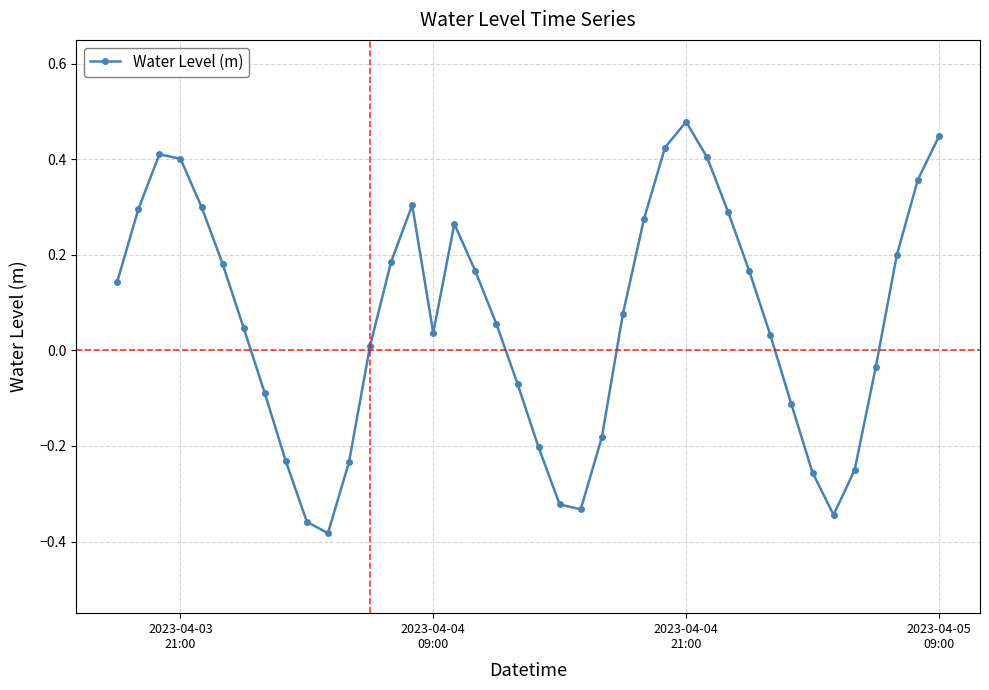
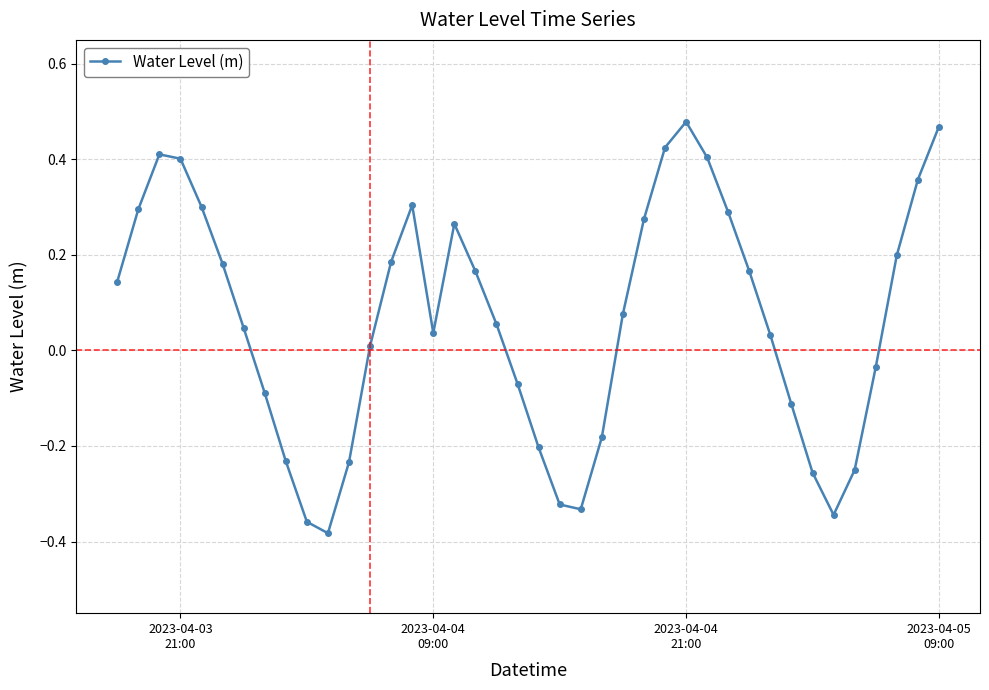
  {
    "2023-04-03 21:00": 0.40,
    "2023-04-04 09:00": 0.04,
    "2023-04-04 21:00": 0.48,
-   "2023-04-05 09:00": 0.45
+   "2023-04-05 09:00": 0.47
  }
